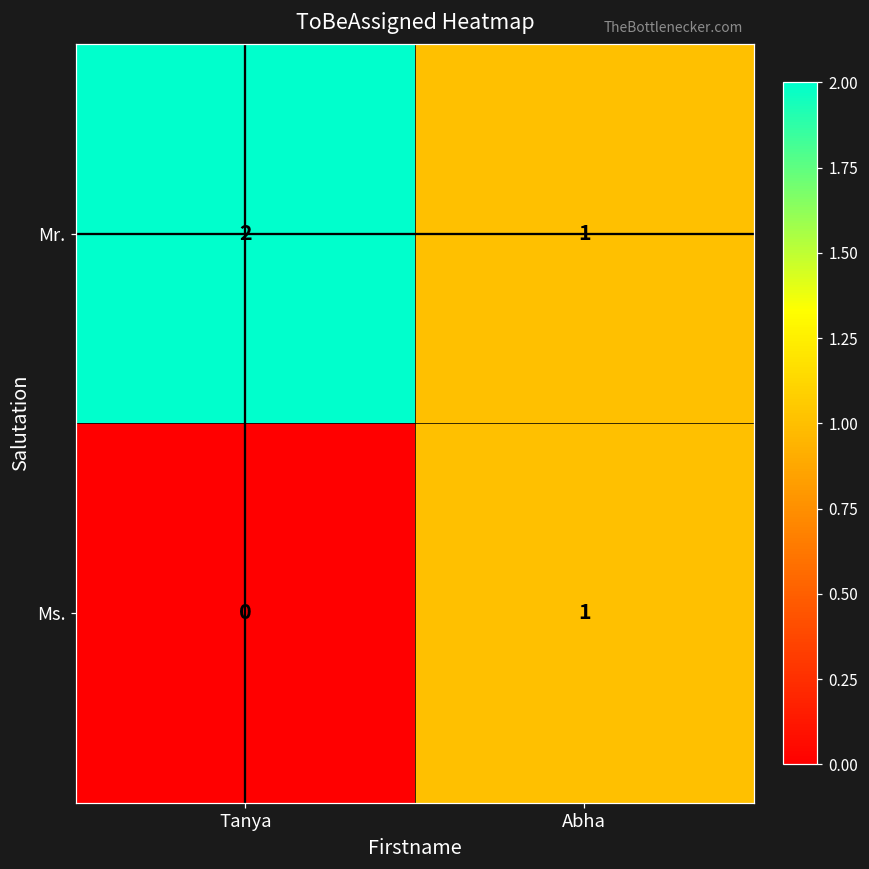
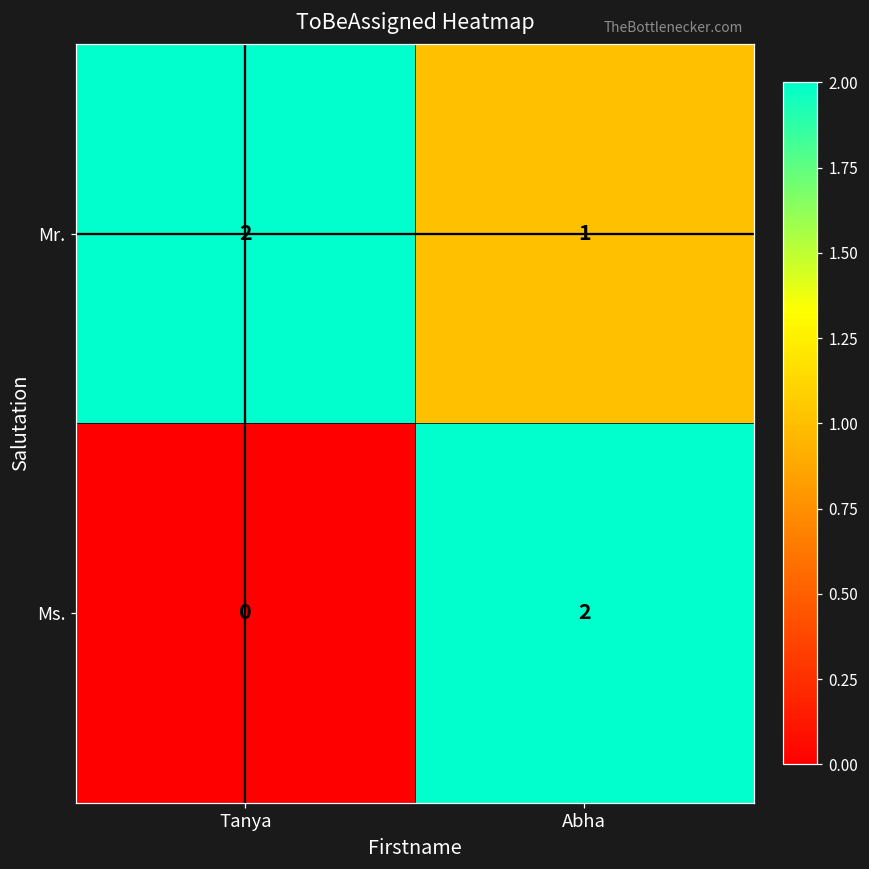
  {
    "Mr.": {
      "Tanya": 2,
      "Abha": 1
    },
    "Ms.": {
      "Tanya": 0,
-     "Abha": 1
+     "Abha": 2
    }
  }
